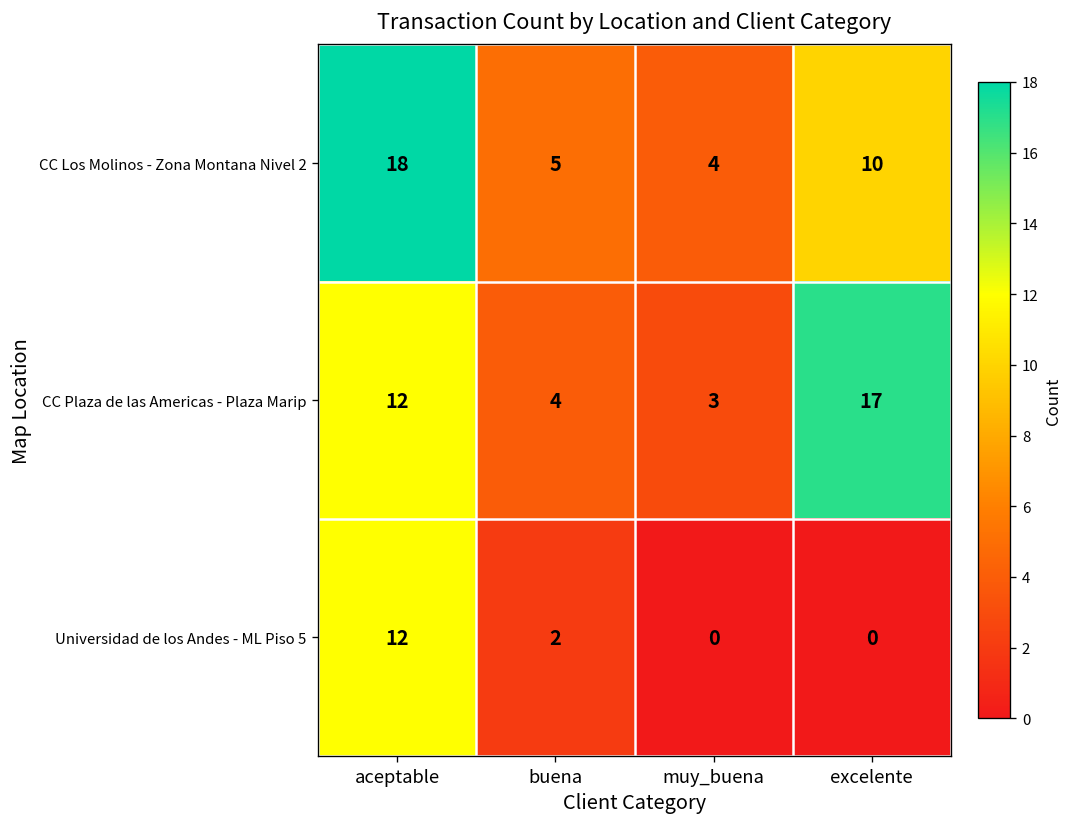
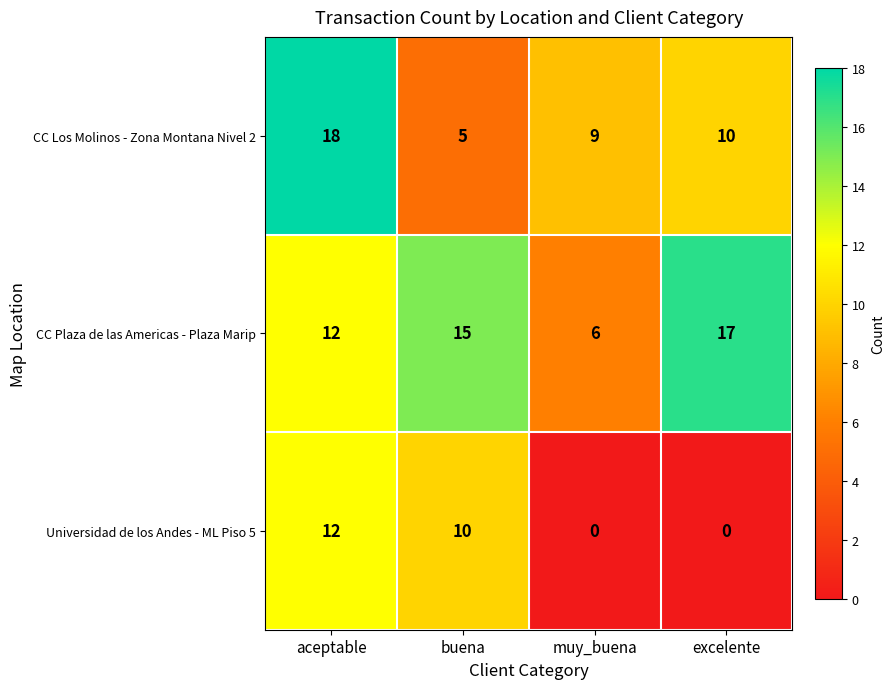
  {
    "CC Los Molinos - Zona Montana Nivel 2": {
      "aceptable": 18,
      "buena": 5,
-     "muy_buena": 4,
+     "muy_buena": 9,
      "excelente": 10
    },
    "CC Plaza de las Americas - Plaza Marip": {
      "aceptable": 12,
-     "buena": 4,
-     "muy_buena": 3,
+     "buena": 15,
+     "muy_buena": 6,
      "excelente": 17
    },
    "Universidad de los Andes - ML Piso 5": {
      "aceptable": 12,
-     "buena": 2,
+     "buena": 10,
      "muy_buena": 0,
      "excelente": 0
    }
  }
